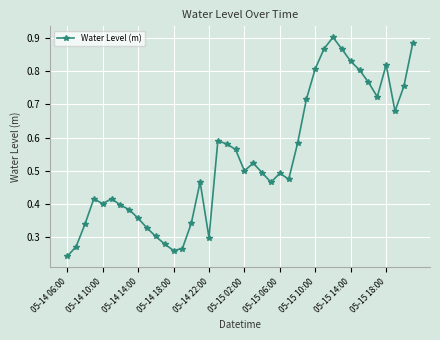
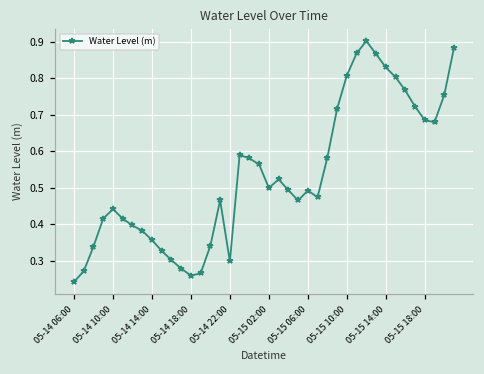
  {
    "05-14 06:00": 0.24,
-   "05-14 10:00": 0.40,
+   "05-14 10:00": 0.44,
    "05-14 14:00": 0.36,
    "05-14 18:00": 0.26,
    "05-14 22:00": 0.30,
    "05-15 02:00": 0.50,
    "05-15 06:00": 0.49,
    "05-15 10:00": 0.81,
    "05-15 14:00": 0.83,
-   "05-15 18:00": 0.82
+   "05-15 18:00": 0.69
  }
